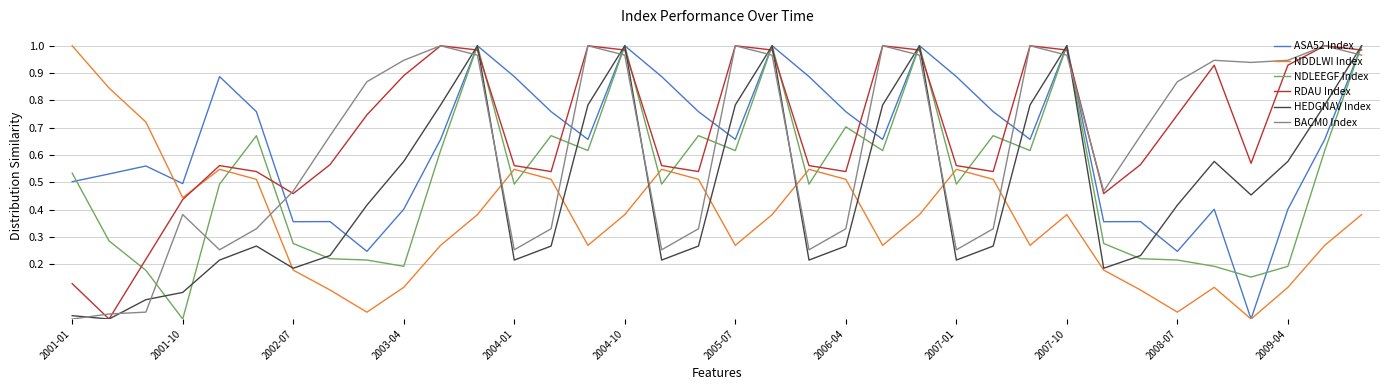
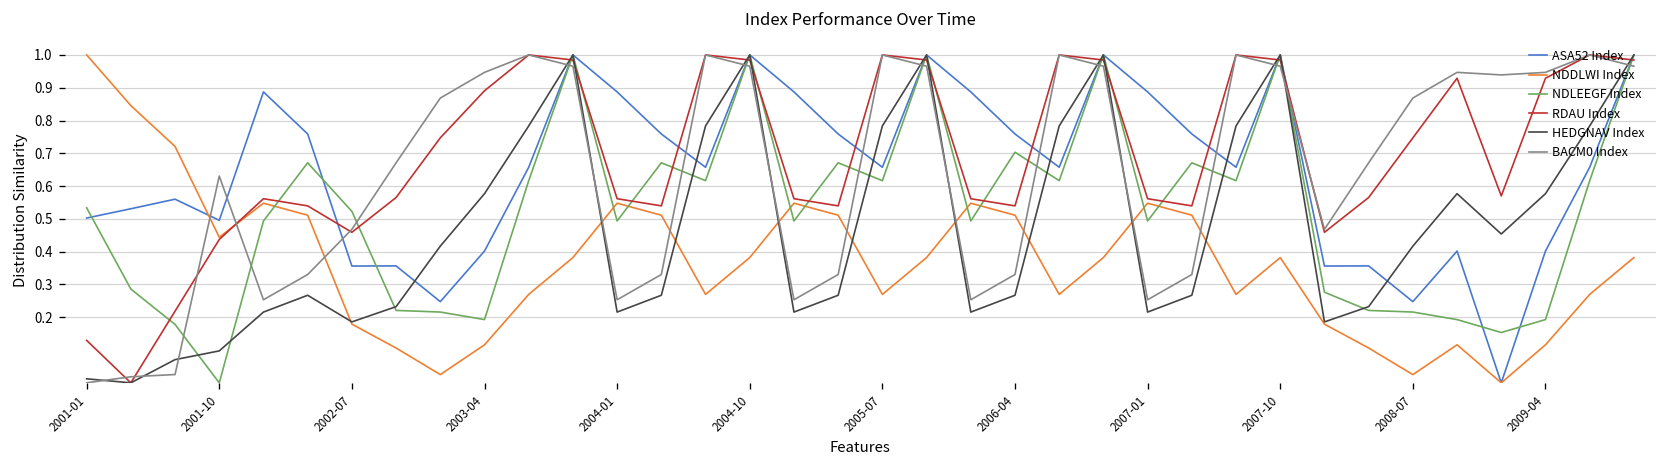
  {
    "ASA52 Index": {
      "2001-01": 0.50,
      "2001-10": 0.50,
      "2002-07": 0.36,
      "2003-04": 0.40,
      "2004-01": 0.89,
      "2005-07": 0.66,
      "2006-04": 0.76,
      "2007-01": 0.89,
      "2008-07": 0.25,
      "2009-04": 0.40
    },
    "NDDLWI Index": {
      "2001-01": 1.00,
      "2003-04": 0.12,
      "2004-01": 0.55,
      "2004-10": 0.38,
      "2005-07": 0.27,
      "2006-04": 0.51,
      "2007-01": 0.55,
      "2007-10": 0.38,
      "2008-07": 0.03,
      "2009-04": 0.12
    },
    "NDLEEGF Index": {
      "2001-01": 0.53,
      "2001-10": 0.00,
-     "2002-07": 0.28,
+     "2002-07": 0.52,
      "2003-04": 0.19,
      "2004-01": 0.49,
      "2005-07": 0.62,
      "2006-04": 0.70,
      "2007-01": 0.49,
      "2008-07": 0.22,
      "2009-04": 0.19
    },
    "RDAU Index": {
      "2001-01": 0.13,
      "2003-04": 0.89,
      "2004-01": 0.56,
      "2004-10": 0.98,
      "2006-04": 0.54,
      "2007-01": 0.56,
      "2007-10": 0.98,
      "2008-07": 0.75,
      "2009-04": 0.93
    },
    "HEDGNAV Index": {
      "2001-01": 0.01,
      "2001-10": 0.10,
      "2003-04": 0.58,
      "2004-01": 0.22,
      "2005-07": 0.78,
      "2006-04": 0.27,
      "2007-01": 0.22,
      "2008-07": 0.42,
      "2009-04": 0.58
    },
    "BACM0 Index": {
      "2001-01": 0.00,
-     "2001-10": 0.38,
+     "2001-10": 0.63,
      "2003-04": 0.95,
      "2004-01": 0.25,
      "2004-10": 0.97,
      "2006-04": 0.33,
      "2007-01": 0.25,
      "2007-10": 0.97,
      "2008-07": 0.87,
      "2009-04": 0.95
    }
  }
